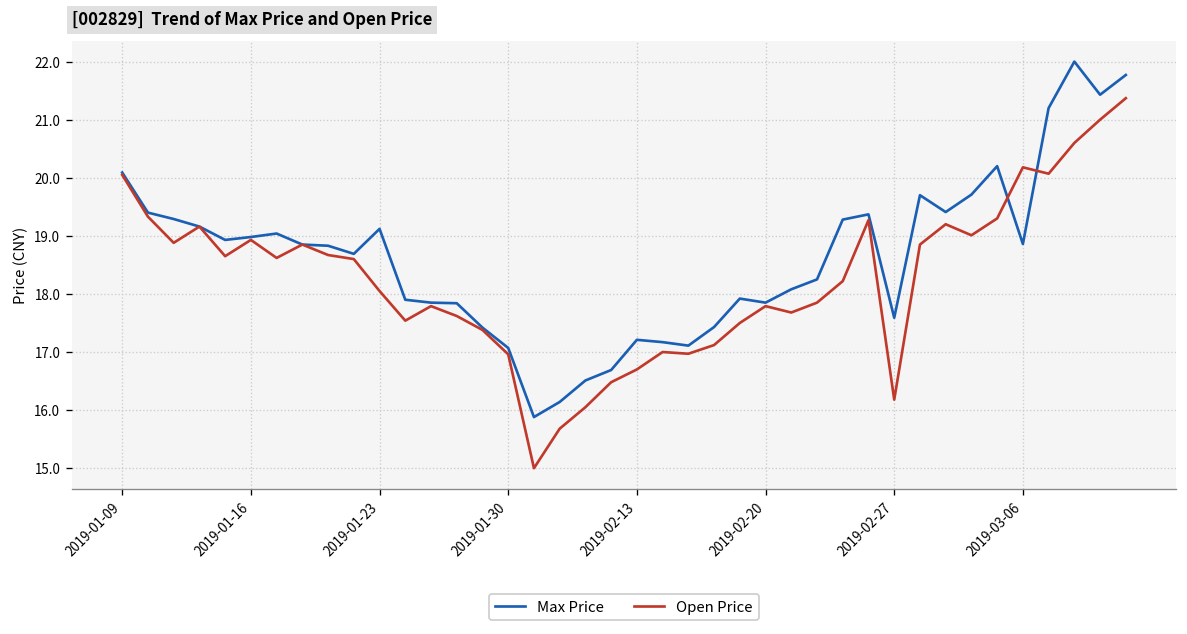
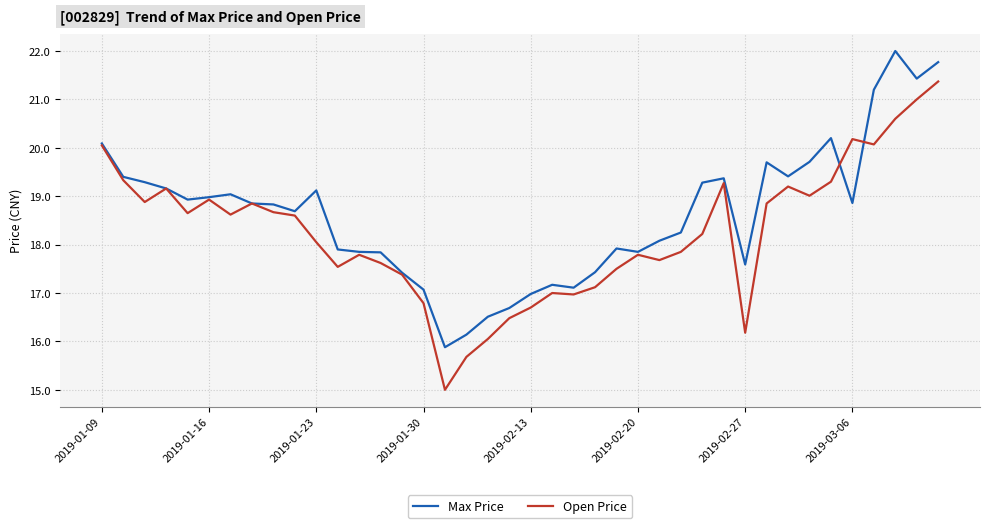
  {
    "Max Price": {
      "2019-01-23": 19.1,
      "2019-01-30": 17.1,
-     "2019-02-13": 17.2,
+     "2019-02-13": 17.0,
      "2019-02-20": 17.9,
      "2019-02-27": 17.6,
      "2019-03-06": 18.9
    },
    "Open Price": {
      "2019-01-23": 18.1,
-     "2019-01-30": 17.0,
+     "2019-01-30": 16.8,
      "2019-02-13": 16.7,
      "2019-02-20": 17.8,
      "2019-02-27": 16.2,
      "2019-03-06": 20.2
    }
  }
